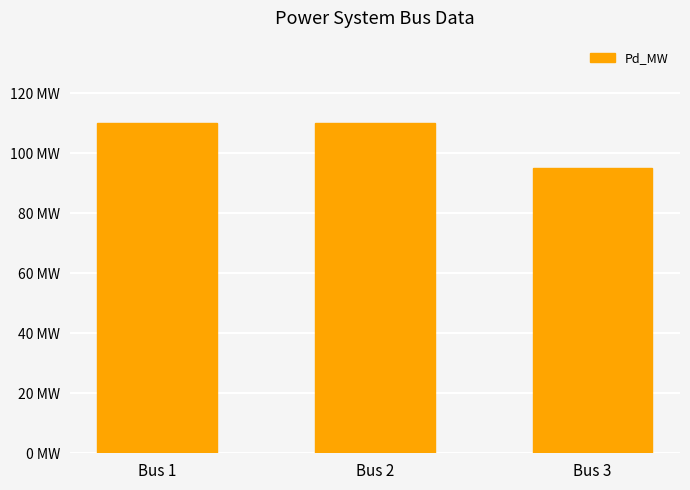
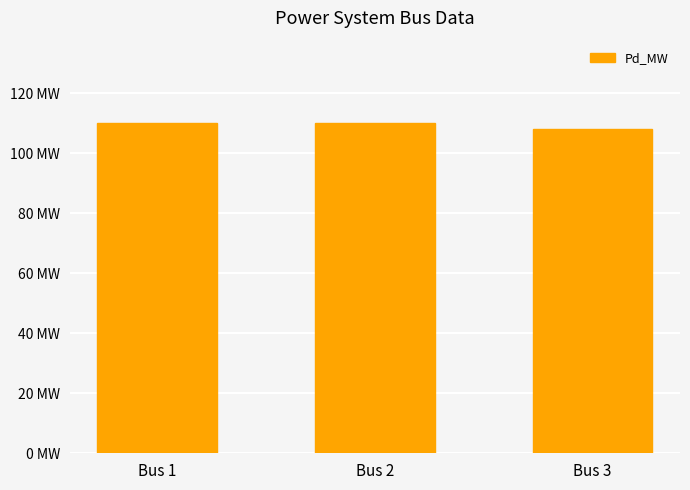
  {
    "Bus 1": "110 MW",
    "Bus 2": "110 MW",
-   "Bus 3": "95 MW"
+   "Bus 3": "108 MW"
  }
